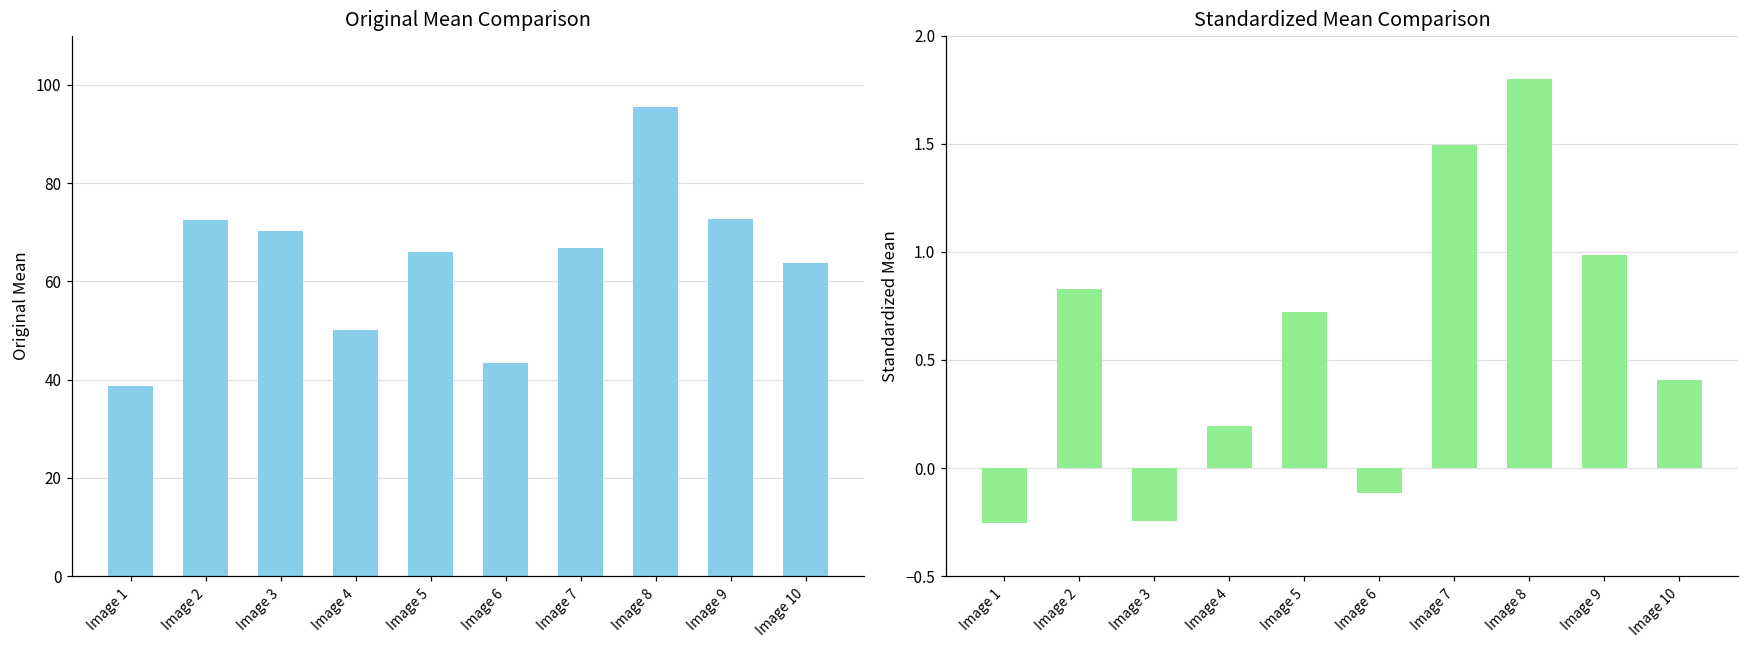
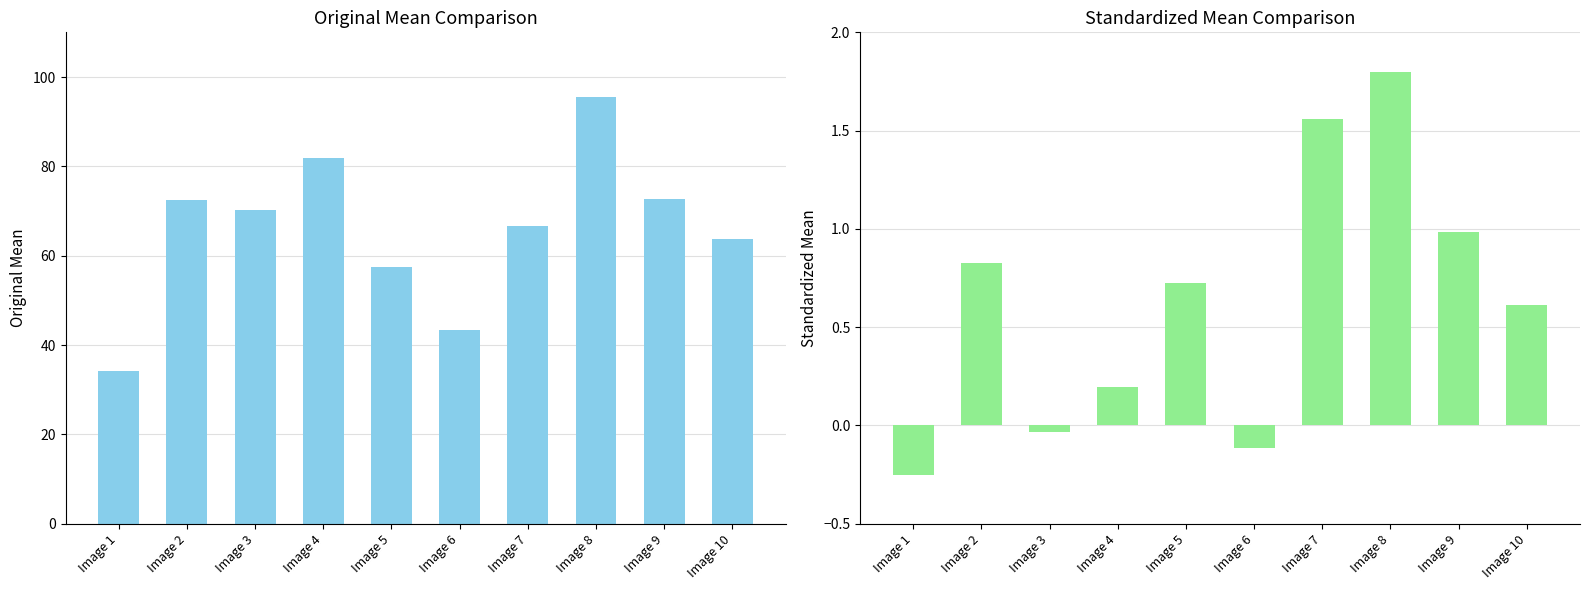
  {
    "Original Mean Comparison": {
-     "Image 1": 39,
+     "Image 1": 34,
      "Image 2": 72,
      "Image 3": 70,
-     "Image 4": 50,
-     "Image 5": 66,
+     "Image 4": 82,
+     "Image 5": 58,
      "Image 6": 43,
      "Image 7": 67,
      "Image 8": 95,
      "Image 9": 73,
      "Image 10": 64
    },
    "Standardized Mean Comparison": {
      "Image 1": -0.25,
      "Image 2": 0.83,
-     "Image 3": -0.24,
+     "Image 3": -0.03,
      "Image 4": 0.19,
      "Image 5": 0.72,
      "Image 6": -0.12,
-     "Image 7": 1.49,
+     "Image 7": 1.56,
      "Image 8": 1.80,
      "Image 9": 0.99,
-     "Image 10": 0.41
+     "Image 10": 0.61
    }
  }
